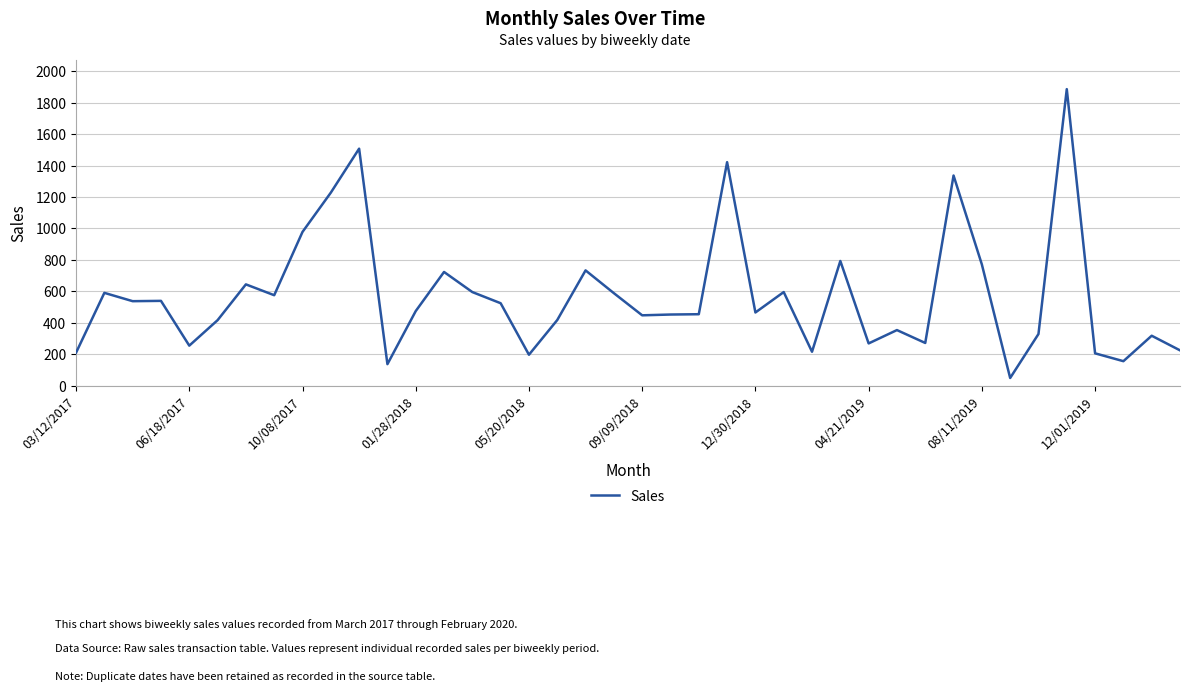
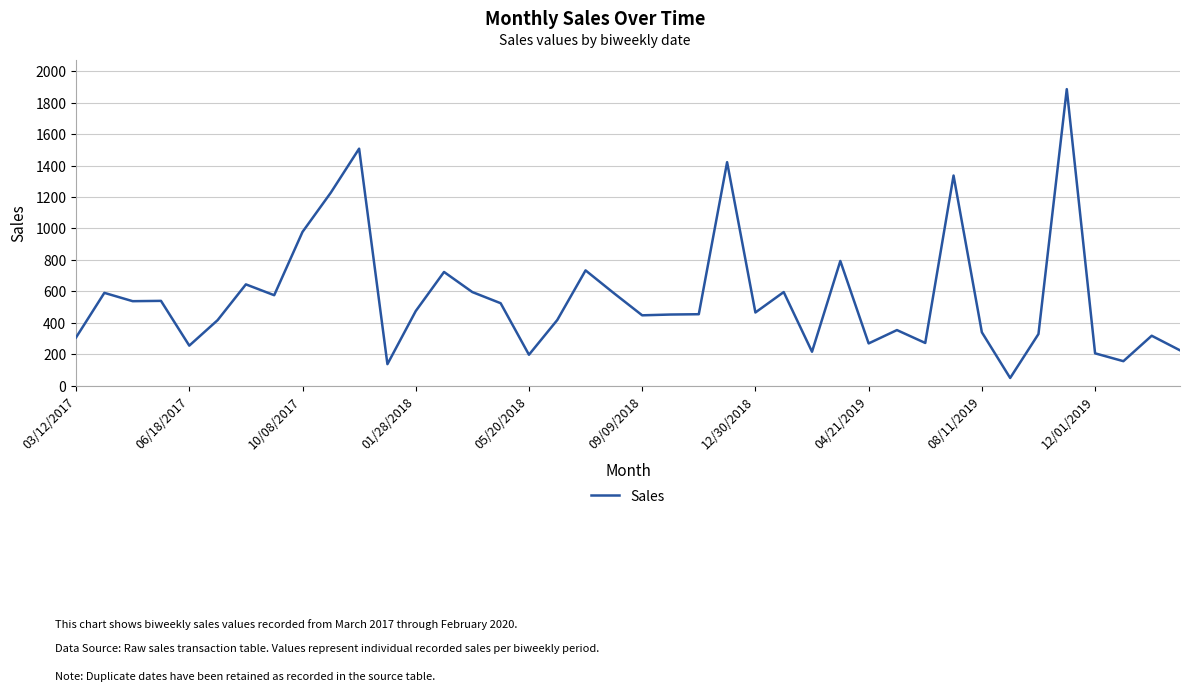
  {
-   "03/12/2017": 210,
+   "03/12/2017": 310,
    "06/18/2017": 250,
    "10/08/2017": 980,
    "01/28/2018": 470,
    "05/20/2018": 200,
    "09/09/2018": 450,
    "12/30/2018": 470,
    "04/21/2019": 270,
-   "08/11/2019": 770,
+   "08/11/2019": 340,
    "12/01/2019": 210
  }
